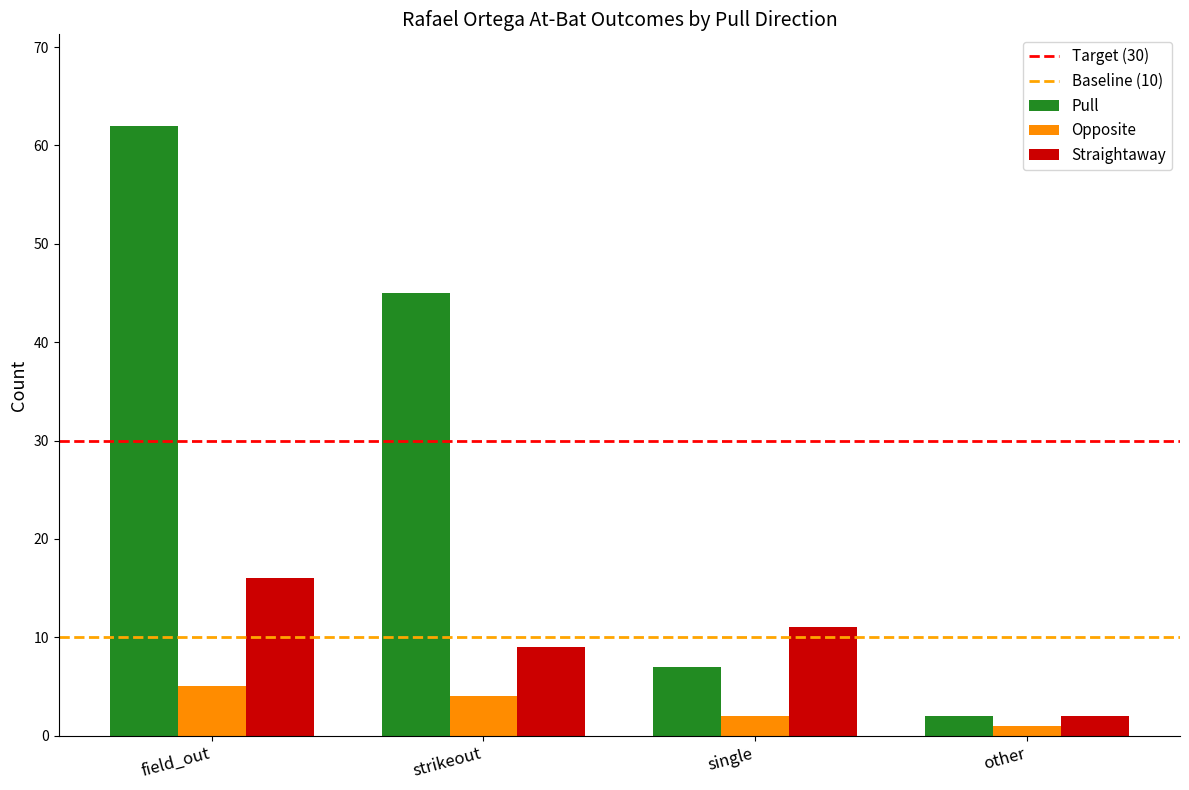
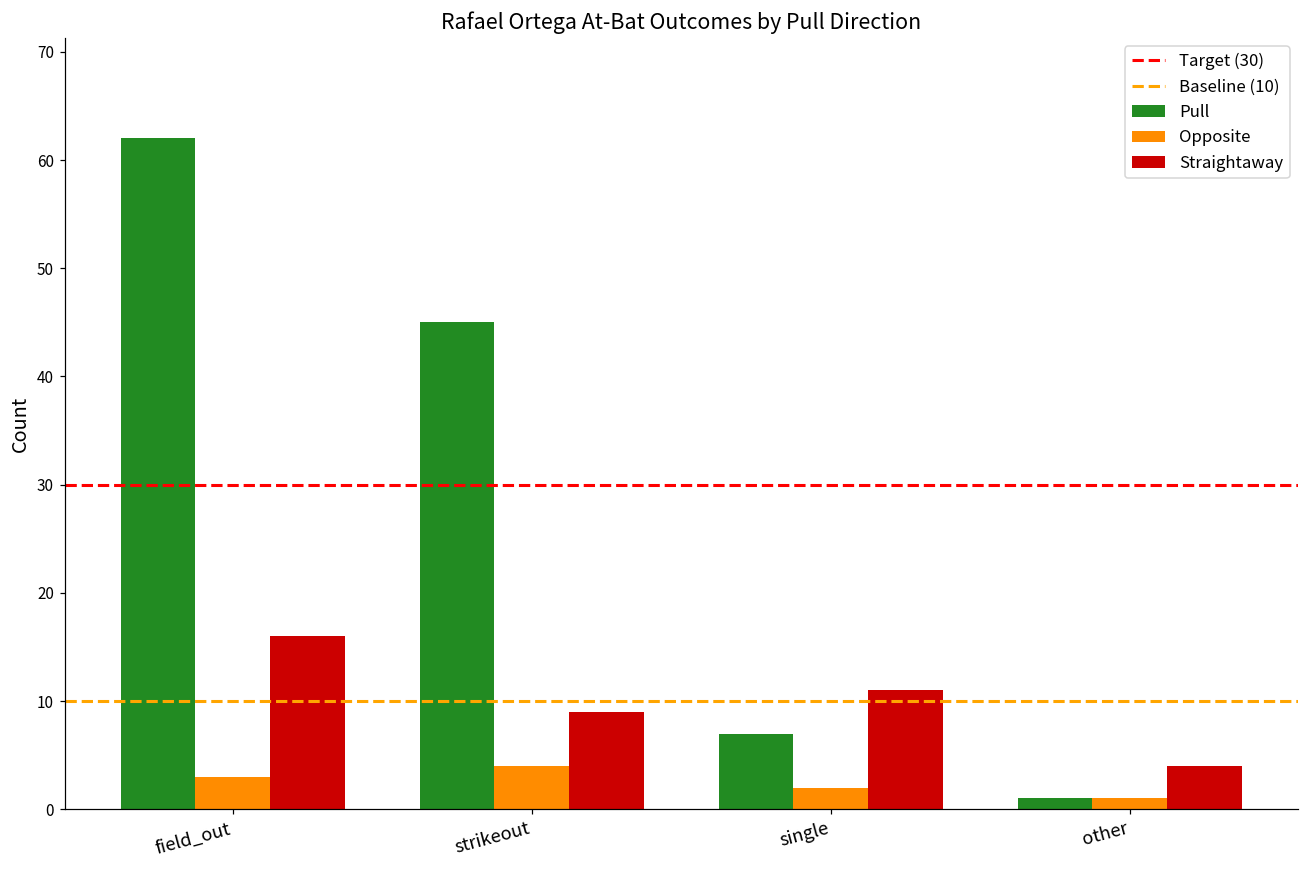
  {
    "Pull": {
      "field_out": 62,
      "strikeout": 45,
      "single": 7,
-     "other": 2
+     "other": 1
    },
    "Opposite": {
-     "field_out": 5,
+     "field_out": 3,
      "strikeout": 4,
      "single": 2,
      "other": 1
    },
    "Straightaway": {
      "field_out": 16,
      "strikeout": 9,
      "single": 11,
-     "other": 2
+     "other": 4
    }
  }
